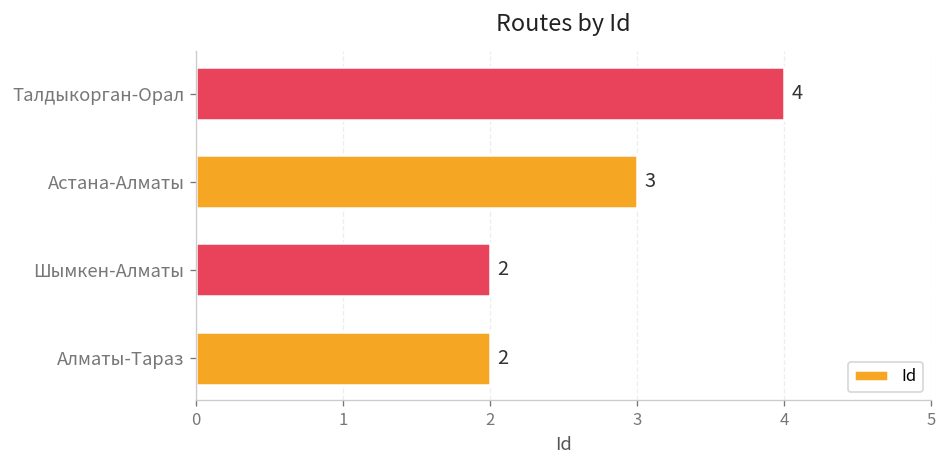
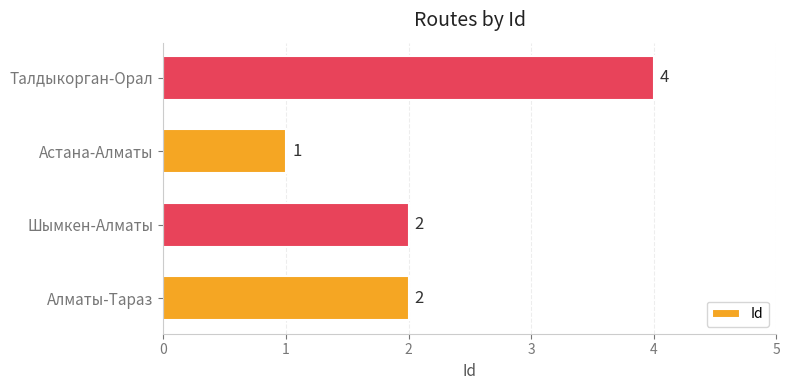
  {
    "Талдыкорган-Орал": 4,
-   "Астана-Алматы": 3,
+   "Астана-Алматы": 1,
    "Шымкен-Алматы": 2,
    "Алматы-Тараз": 2
  }
